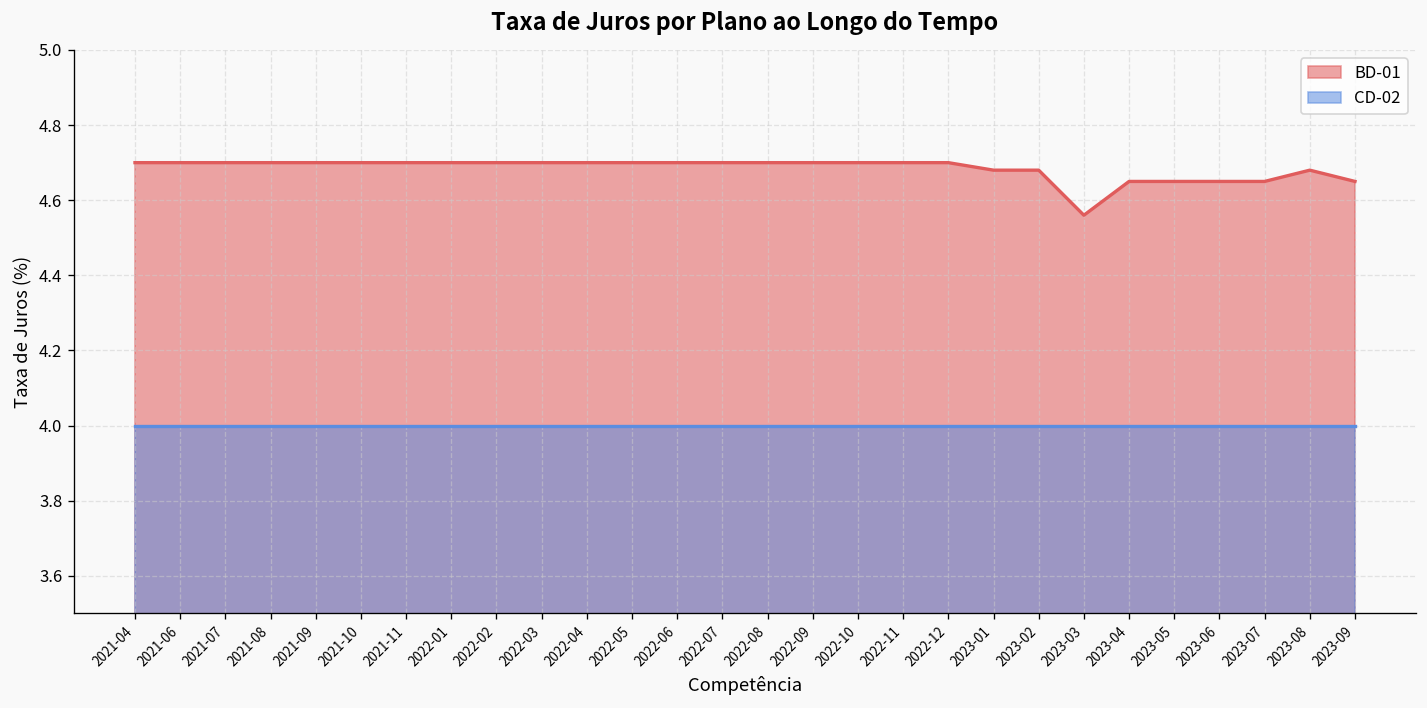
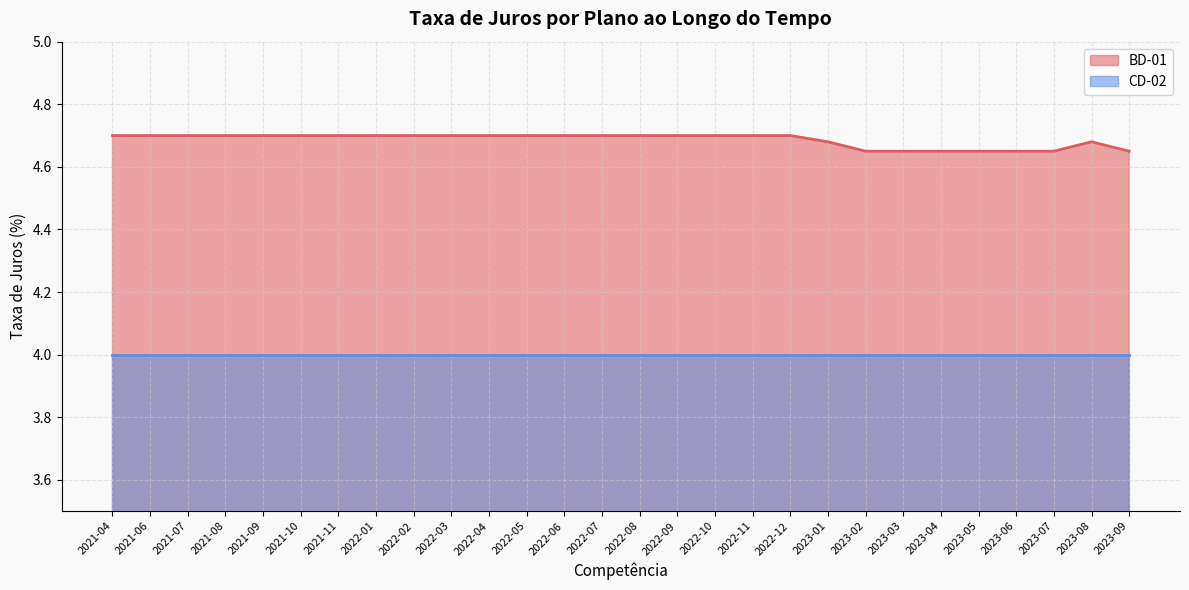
  {
    "BD-01": {
      "2021-04": 4.70,
      "2021-06": 4.70,
      "2021-07": 4.70,
      "2021-08": 4.70,
      "2021-09": 4.70,
      "2021-10": 4.70,
      "2021-11": 4.70,
      "2022-01": 4.70,
      "2022-02": 4.70,
      "2022-03": 4.70,
      "2022-04": 4.70,
      "2022-05": 4.70,
      "2022-06": 4.70,
      "2022-07": 4.70,
      "2022-08": 4.70,
      "2022-09": 4.70,
      "2022-10": 4.70,
      "2022-11": 4.70,
      "2022-12": 4.70,
      "2023-01": 4.68,
-     "2023-02": 4.68,
-     "2023-03": 4.56,
+     "2023-02": 4.65,
+     "2023-03": 4.65,
      "2023-04": 4.65,
      "2023-05": 4.65,
      "2023-06": 4.65,
      "2023-07": 4.65,
      "2023-08": 4.68,
      "2023-09": 4.65
    },
    "CD-02": {
      "2021-04": 4.00,
      "2021-06": 4.00,
      "2021-07": 4.00,
      "2021-08": 4.00,
      "2021-09": 4.00,
      "2021-10": 4.00,
      "2021-11": 4.00,
      "2022-01": 4.00,
      "2022-02": 4.00,
      "2022-03": 4.00,
      "2022-04": 4.00,
      "2022-05": 4.00,
      "2022-06": 4.00,
      "2022-07": 4.00,
      "2022-08": 4.00,
      "2022-09": 4.00,
      "2022-10": 4.00,
      "2022-11": 4.00,
      "2022-12": 4.00,
      "2023-01": 4.00,
      "2023-02": 4.00,
      "2023-03": 4.00,
      "2023-04": 4.00,
      "2023-05": 4.00,
      "2023-06": 4.00,
      "2023-07": 4.00,
      "2023-08": 4.00,
      "2023-09": 4.00
    }
  }
